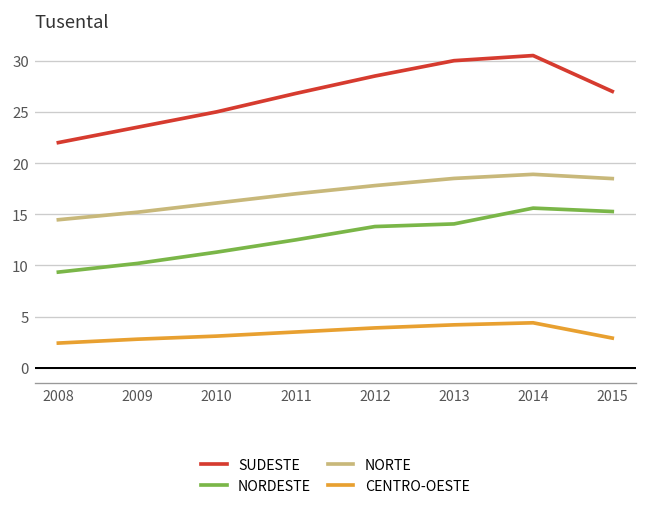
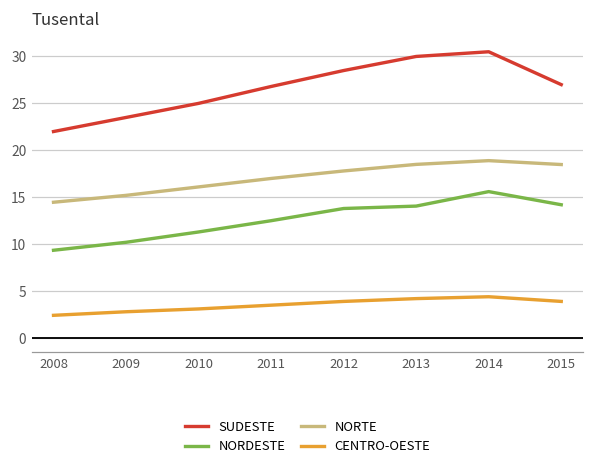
  {
    "SUDESTE": {
      "2008": 22,
      "2009": 24,
      "2010": 25,
      "2011": 27,
      "2012": 29,
      "2013": 30,
      "2014": 31,
      "2015": 27
    },
    "NORDESTE": {
      "2008": 9,
      "2009": 10,
      "2010": 11,
      "2011": 13,
      "2012": 14,
      "2013": 14,
      "2014": 16,
-     "2015": 15
+     "2015": 14
    },
    "NORTE": {
      "2008": 14,
      "2009": 15,
      "2010": 16,
      "2011": 17,
      "2012": 18,
      "2013": 19,
      "2014": 19,
      "2015": 18
    },
    "CENTRO-OESTE": {
      "2008": 2,
      "2009": 3,
      "2010": 3,
      "2011": 4,
      "2012": 4,
      "2013": 4,
      "2014": 4,
-     "2015": 3
+     "2015": 4
    }
  }
